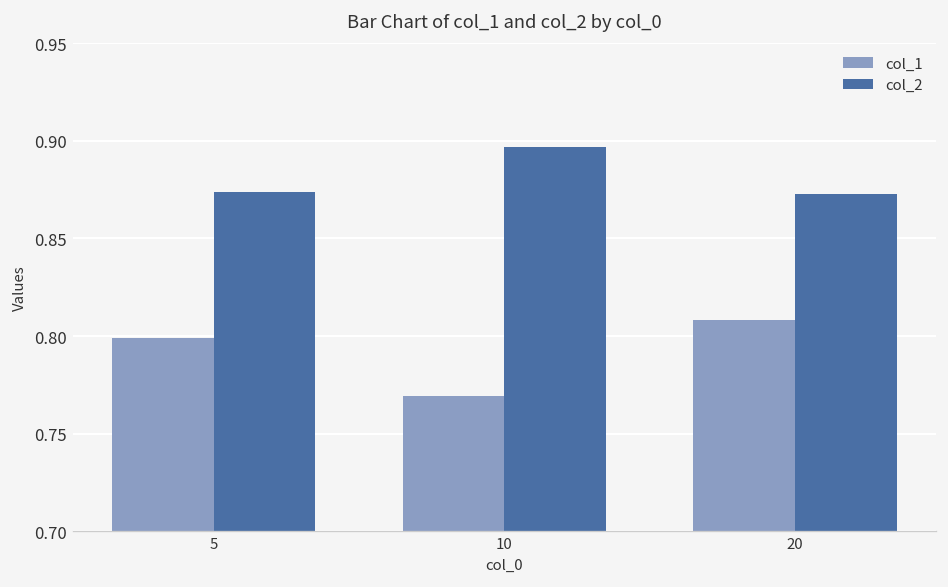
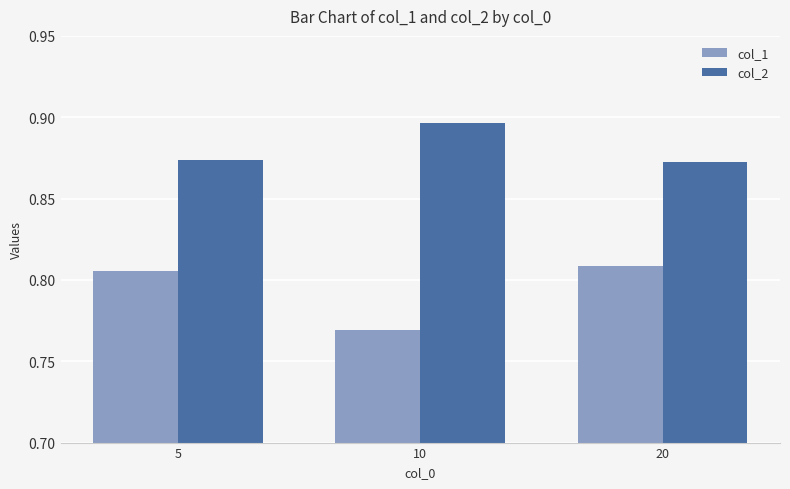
  {
    "col_1": {
-     "5": 0.799,
+     "5": 0.806,
      "10": 0.769,
      "20": 0.808
    },
    "col_2": {
      "5": 0.874,
      "10": 0.897,
      "20": 0.873
    }
  }
